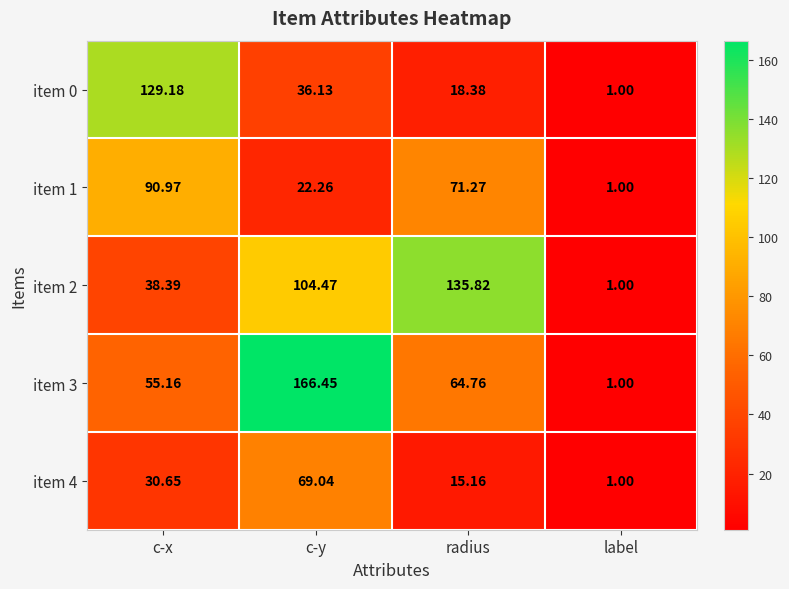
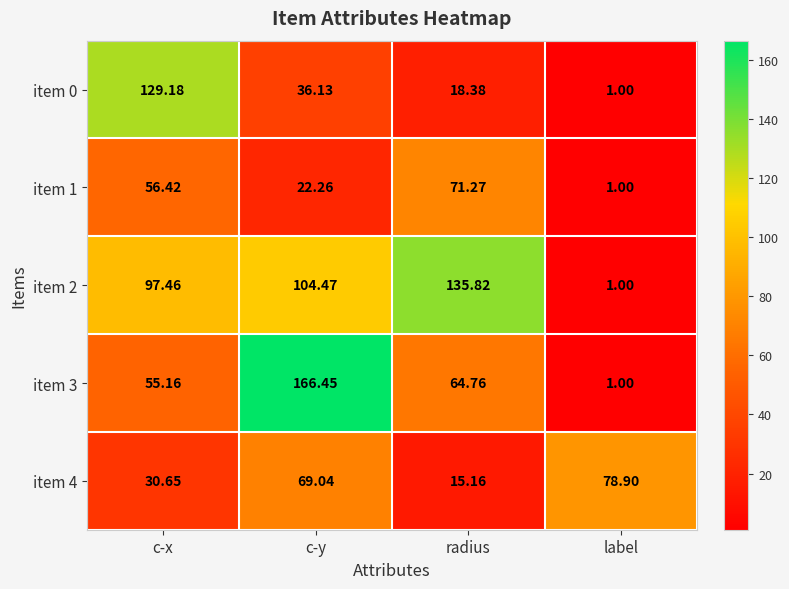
  {
    "item 0": {
      "c-x": 129.18,
      "c-y": 36.13,
      "radius": 18.38,
      "label": 1.00
    },
    "item 1": {
-     "c-x": 90.97,
+     "c-x": 56.42,
      "c-y": 22.26,
      "radius": 71.27,
      "label": 1.00
    },
    "item 2": {
-     "c-x": 38.39,
+     "c-x": 97.46,
      "c-y": 104.47,
      "radius": 135.82,
      "label": 1.00
    },
    "item 3": {
      "c-x": 55.16,
      "c-y": 166.45,
      "radius": 64.76,
      "label": 1.00
    },
    "item 4": {
      "c-x": 30.65,
      "c-y": 69.04,
      "radius": 15.16,
-     "label": 1.00
+     "label": 78.90
    }
  }
